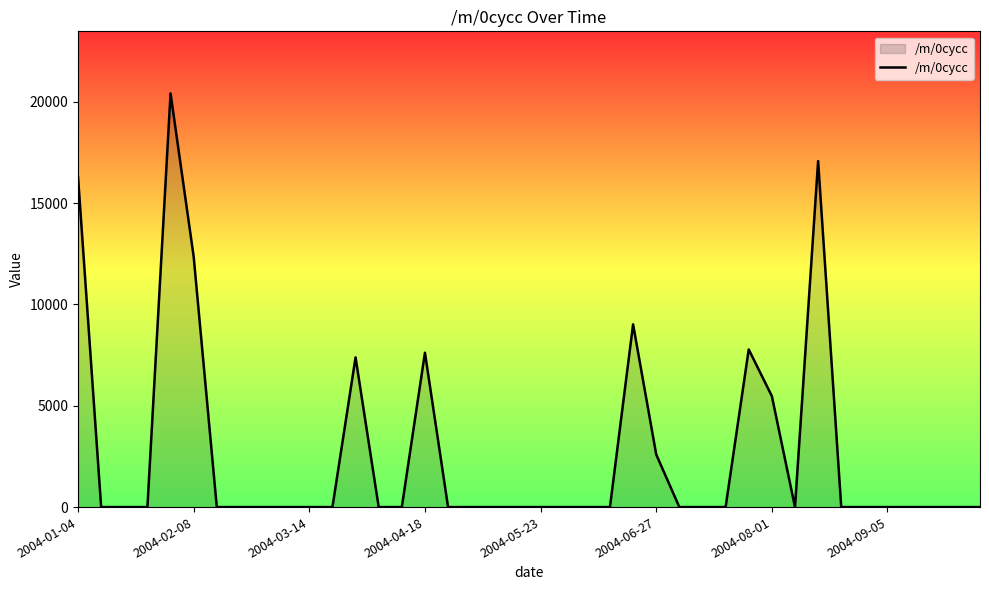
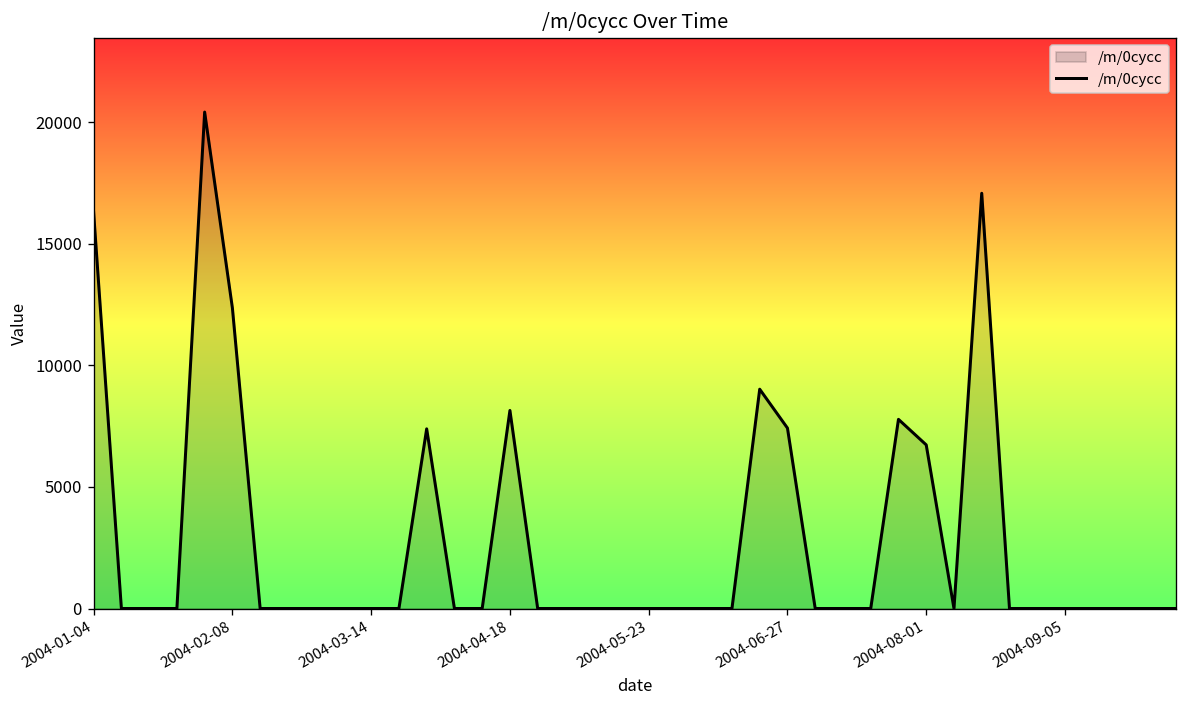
  {
    "2004-01-04": 16300,
    "2004-02-08": 12400,
    "2004-03-14": 0,
-   "2004-04-18": 7600,
+   "2004-04-18": 8100,
    "2004-05-23": 0,
-   "2004-06-27": 2600,
-   "2004-08-01": 5500,
+   "2004-06-27": 7400,
+   "2004-08-01": 6700,
    "2004-09-05": 0
  }
